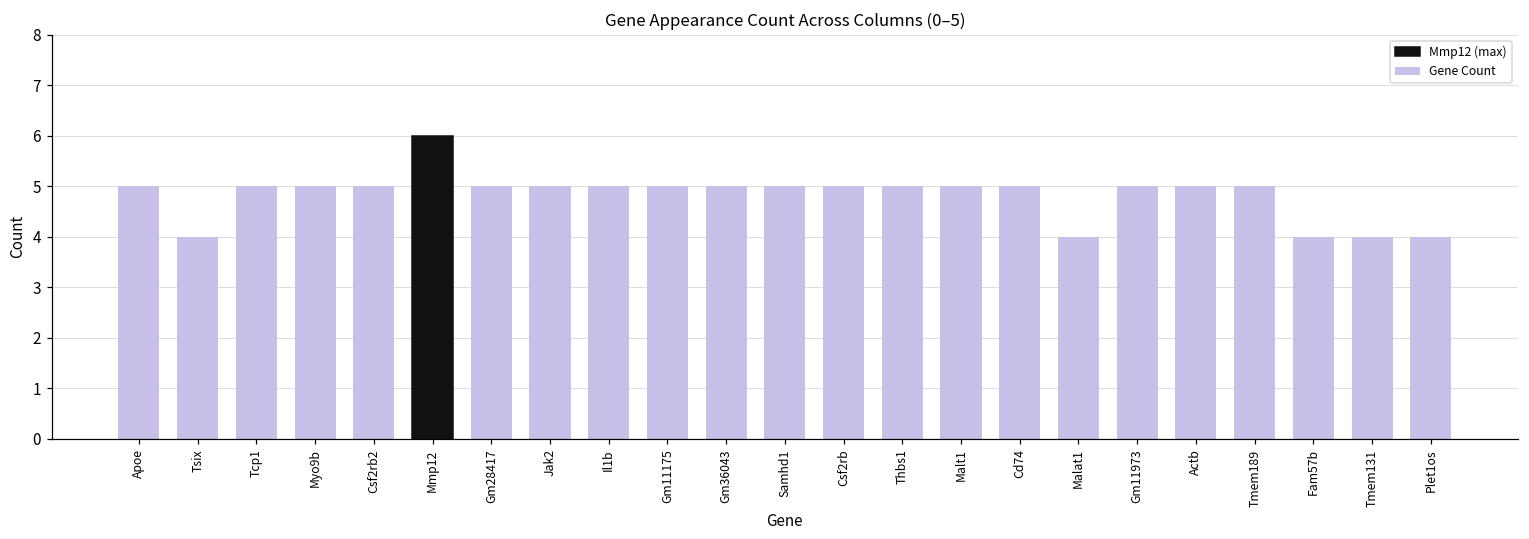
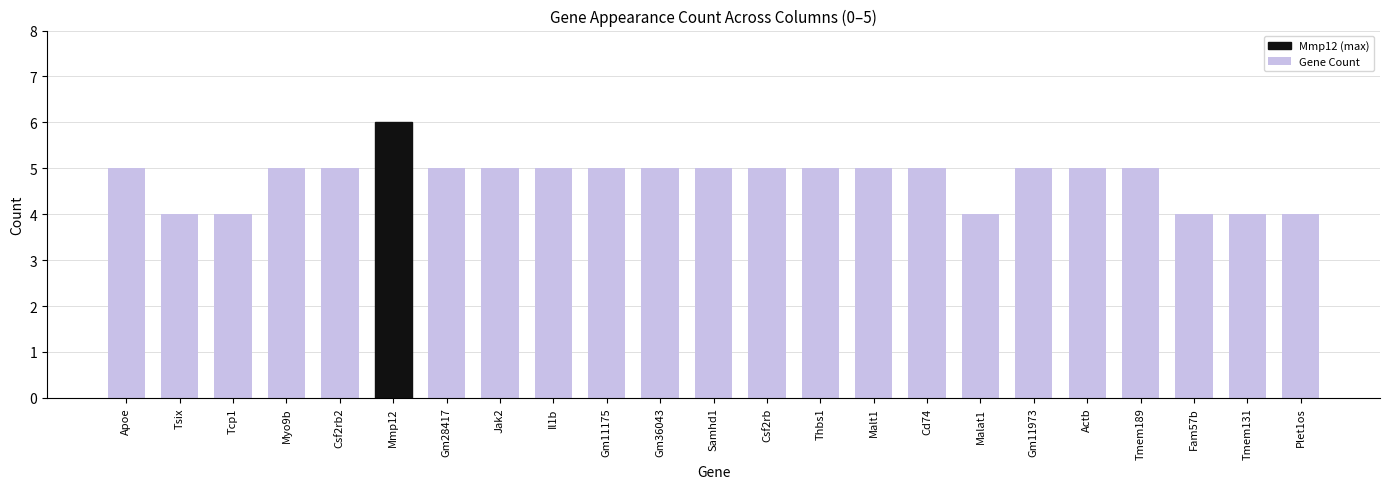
  {
    "Apoe": 5,
    "Tsix": 4,
-   "Tcp1": 5,
+   "Tcp1": 4,
    "Myo9b": 5,
    "Csf2rb2": 5,
    "Mmp12": 6,
    "Gm28417": 5,
    "Jak2": 5,
    "Il1b": 5,
    "Gm11175": 5,
    "Gm36043": 5,
    "Samhd1": 5,
    "Csf2rb": 5,
    "Thbs1": 5,
    "Malt1": 5,
    "Cd74": 5,
    "Malat1": 4,
    "Gm11973": 5,
    "Actb": 5,
    "Tmem189": 5,
    "Fam57b": 4,
    "Tmem131": 4,
    "Plet1os": 4
  }
